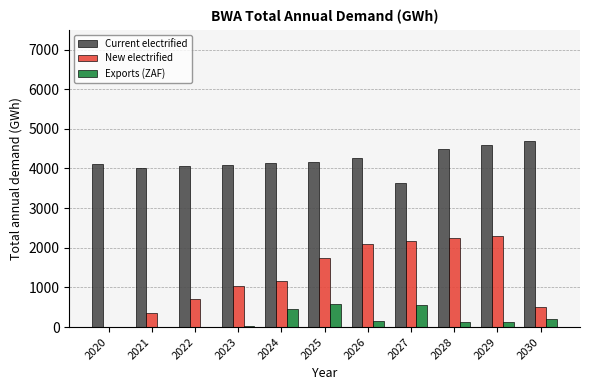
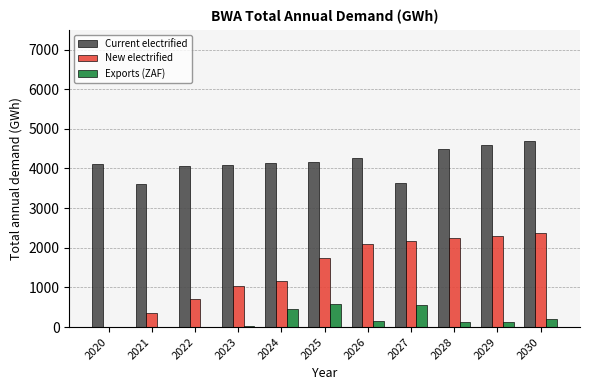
  {
    "Current electrified": {
      "2020": 4100,
-     "2021": 4000,
+     "2021": 3600,
      "2022": 4100,
      "2023": 4100,
      "2024": 4100,
      "2025": 4200,
      "2026": 4300,
      "2027": 3600,
      "2028": 4500,
      "2029": 4600,
      "2030": 4700
    },
    "New electrified": {
      "2020": 0,
      "2021": 300,
      "2022": 700,
      "2023": 1000,
      "2024": 1200,
      "2025": 1700,
      "2026": 2100,
      "2027": 2200,
      "2028": 2200,
      "2029": 2300,
-     "2030": 500
+     "2030": 2400
    },
    "Exports (ZAF)": {
      "2020": 0,
      "2021": 0,
      "2022": 0,
      "2024": 500,
      "2025": 600,
      "2026": 200,
      "2027": 500,
      "2028": 100,
      "2029": 100,
      "2030": 200
    }
  }
